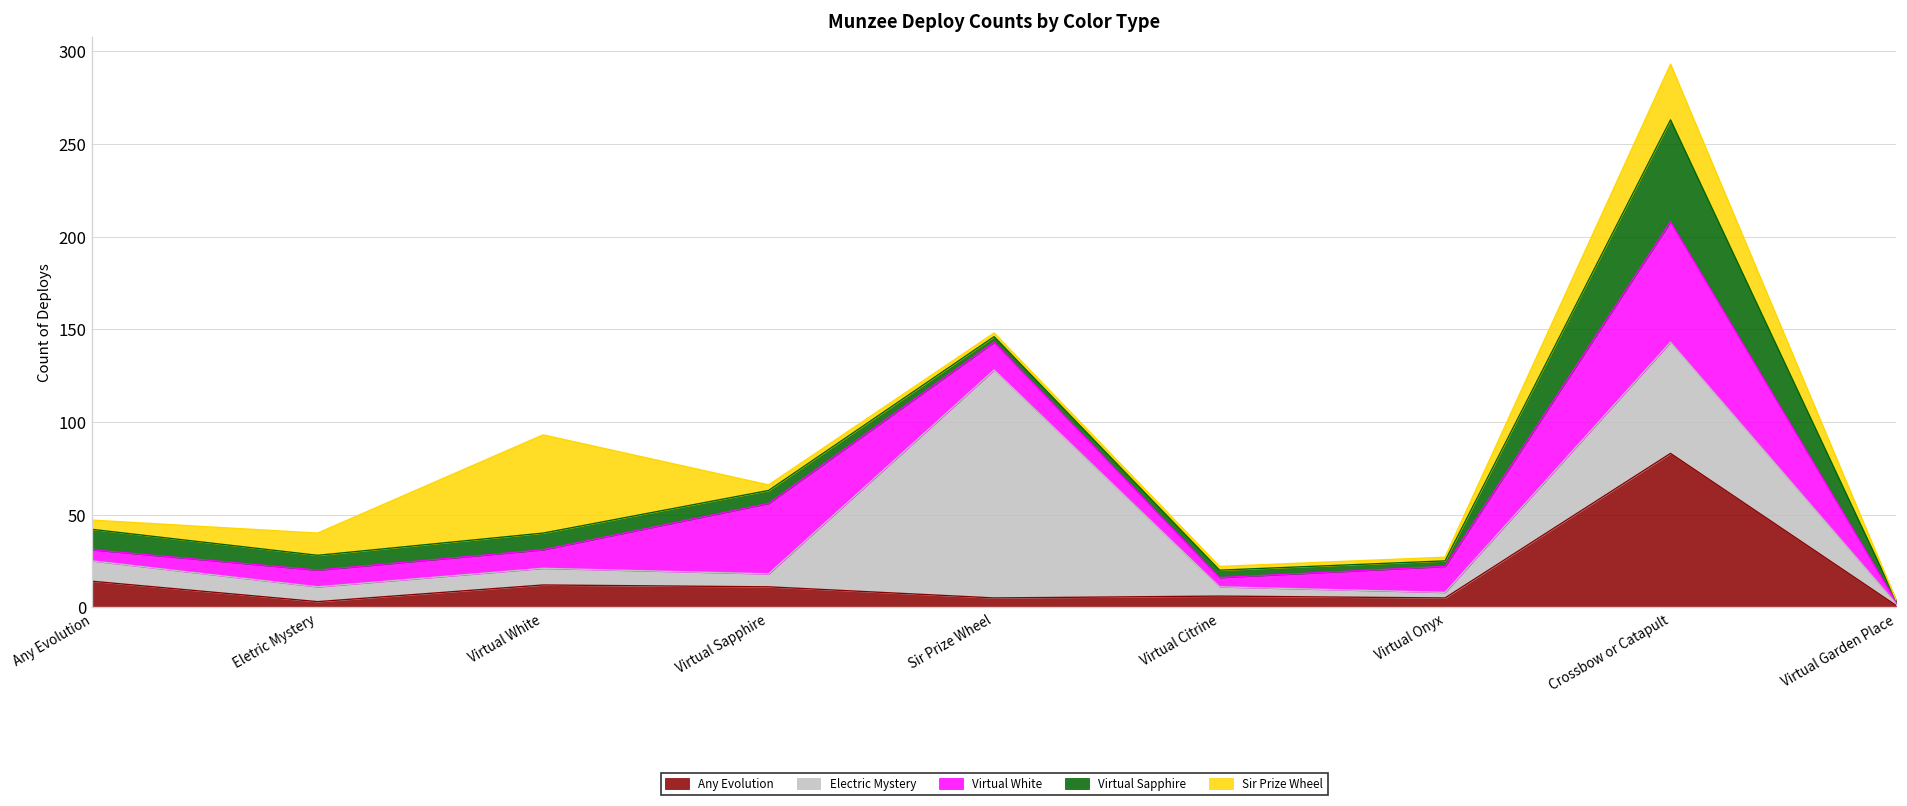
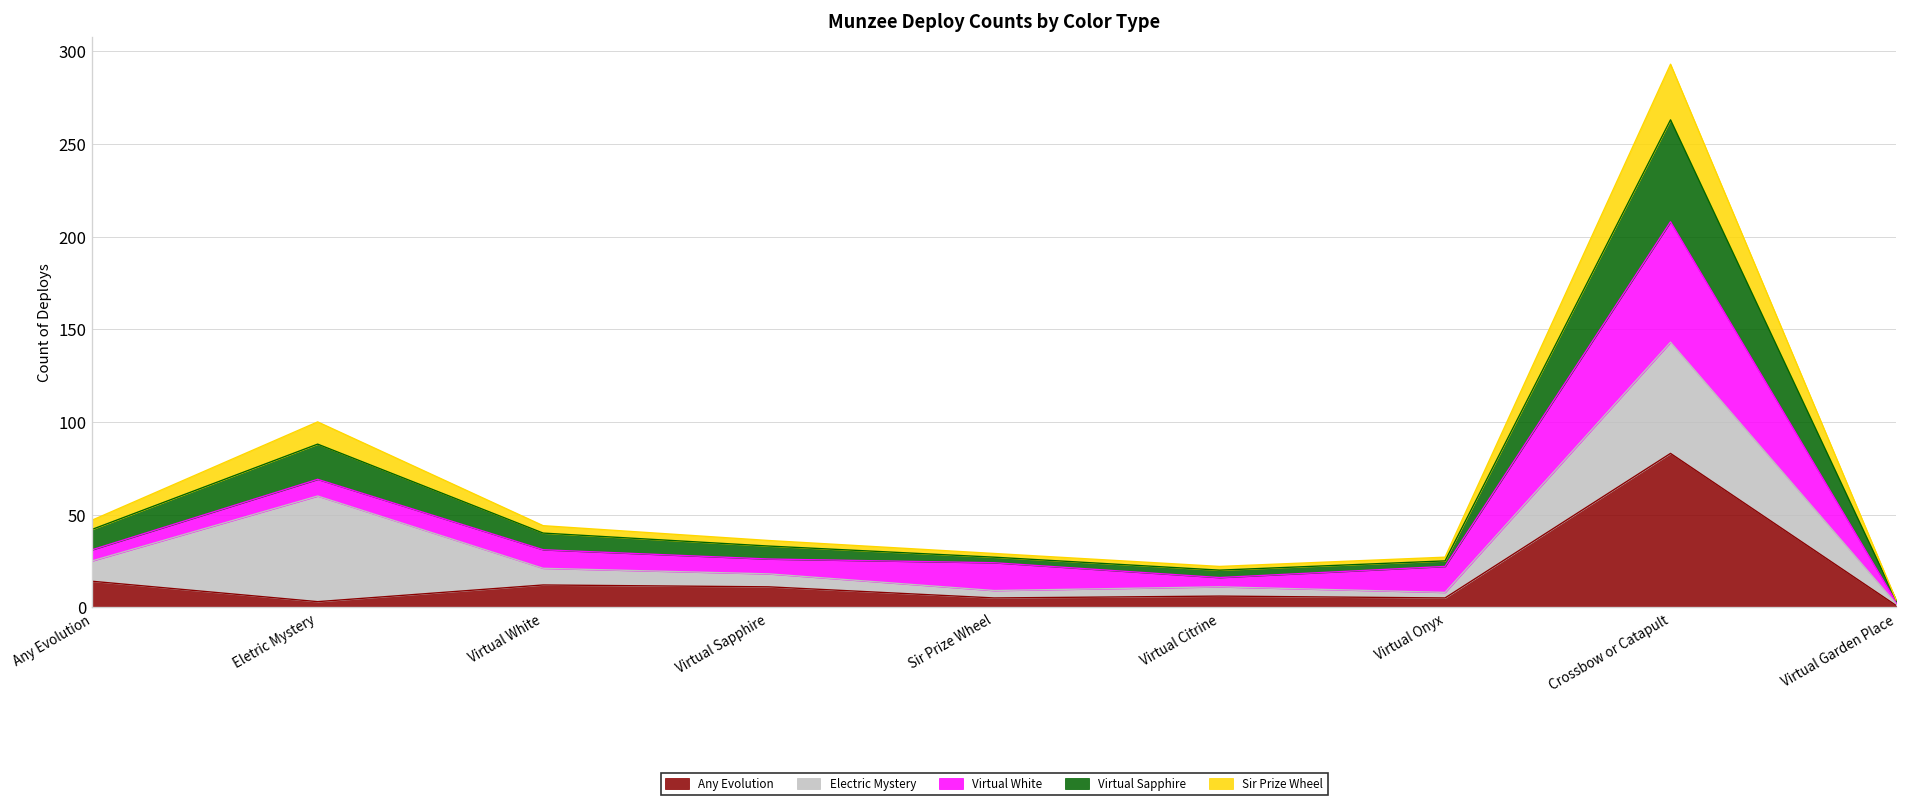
  {
    "Any Evolution": {
      "Any Evolution": 14,
      "Eletric Mystery": 3,
      "Virtual White": 12,
      "Virtual Sapphire": 11,
      "Sir Prize Wheel": 5,
      "Virtual Citrine": 6,
      "Virtual Onyx": 5,
      "Crossbow or Catapult": 83
    },
    "Electric Mystery": {
      "Any Evolution": 11,
-     "Eletric Mystery": 8,
+     "Eletric Mystery": 57,
      "Virtual White": 9,
      "Virtual Sapphire": 7,
-     "Sir Prize Wheel": 123,
+     "Sir Prize Wheel": 4,
      "Virtual Citrine": 5,
      "Virtual Onyx": 3,
      "Crossbow or Catapult": 60
    },
    "Virtual White": {
      "Any Evolution": 6,
      "Eletric Mystery": 9,
      "Virtual White": 10,
-     "Virtual Sapphire": 38,
+     "Virtual Sapphire": 8,
      "Sir Prize Wheel": 15,
      "Virtual Citrine": 5,
      "Virtual Onyx": 14,
      "Crossbow or Catapult": 65
    },
    "Virtual Sapphire": {
      "Any Evolution": 11,
-     "Eletric Mystery": 8,
+     "Eletric Mystery": 19,
      "Virtual White": 9,
      "Virtual Sapphire": 7,
      "Sir Prize Wheel": 3,
      "Virtual Citrine": 4,
      "Virtual Onyx": 3,
      "Crossbow or Catapult": 55
    },
    "Sir Prize Wheel": {
      "Any Evolution": 5,
      "Eletric Mystery": 12,
-     "Virtual White": 53,
+     "Virtual White": 4,
      "Virtual Sapphire": 3,
      "Sir Prize Wheel": 2,
      "Virtual Citrine": 2,
      "Virtual Onyx": 2,
      "Crossbow or Catapult": 30
    }
  }
